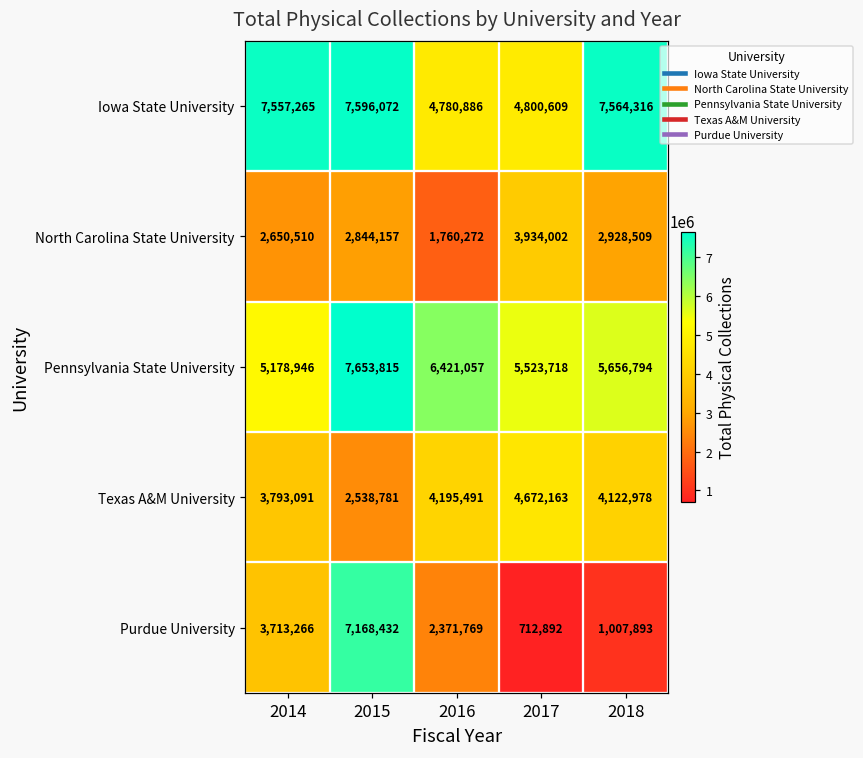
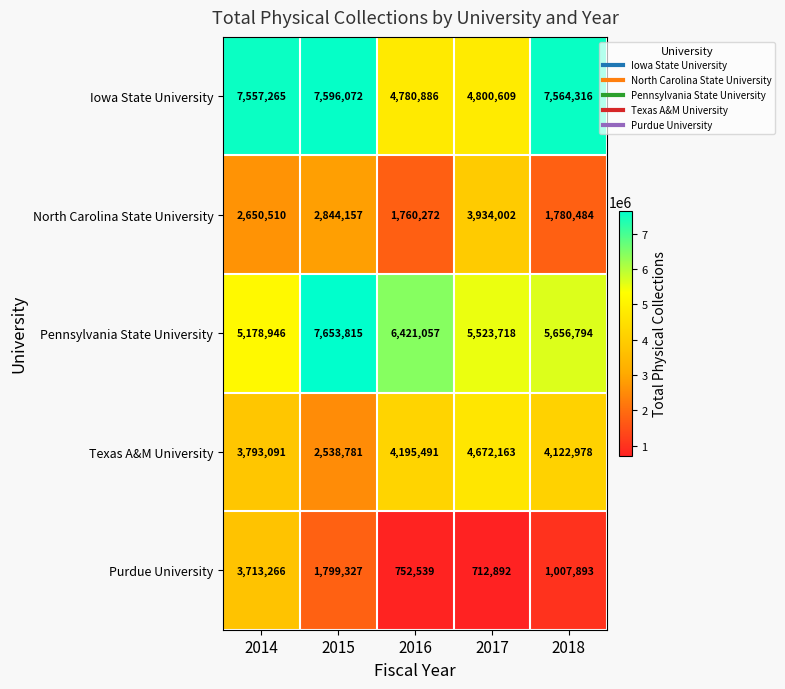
  {
    "Iowa State University": {
      "2014": "7,557,265",
      "2015": "7,596,072",
      "2016": "4,780,886",
      "2017": "4,800,609",
      "2018": "7,564,316"
    },
    "North Carolina State University": {
      "2014": "2,650,510",
      "2015": "2,844,157",
      "2016": "1,760,272",
      "2017": "3,934,002",
-     "2018": "2,928,509"
+     "2018": "1,780,484"
    },
    "Pennsylvania State University": {
      "2014": "5,178,946",
      "2015": "7,653,815",
      "2016": "6,421,057",
      "2017": "5,523,718",
      "2018": "5,656,794"
    },
    "Texas A&M University": {
      "2014": "3,793,091",
      "2015": "2,538,781",
      "2016": "4,195,491",
      "2017": "4,672,163",
      "2018": "4,122,978"
    },
    "Purdue University": {
      "2014": "3,713,266",
-     "2015": "7,168,432",
-     "2016": "2,371,769",
+     "2015": "1,799,327",
+     "2016": "752,539",
      "2017": "712,892",
      "2018": "1,007,893"
    }
  }
